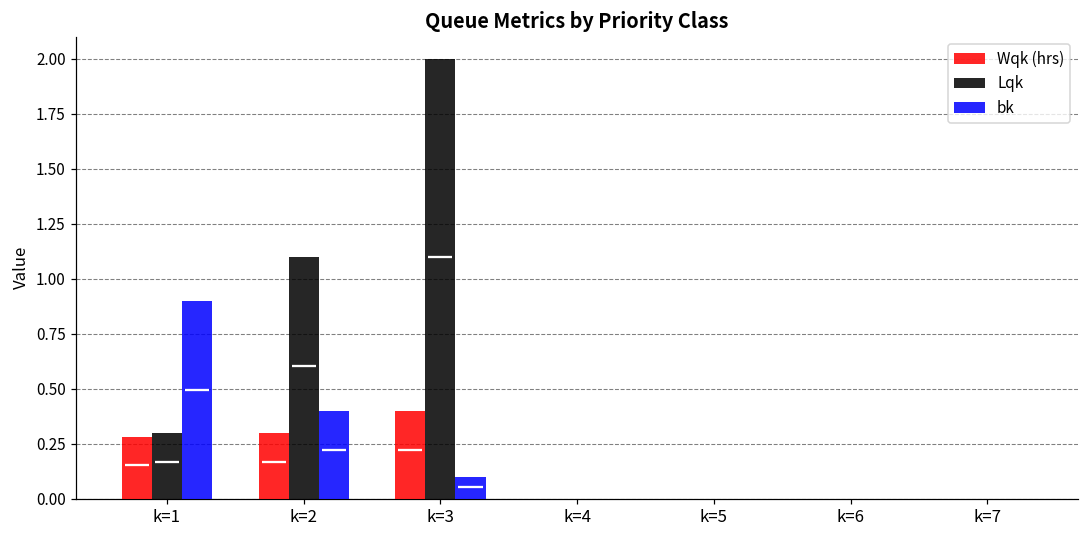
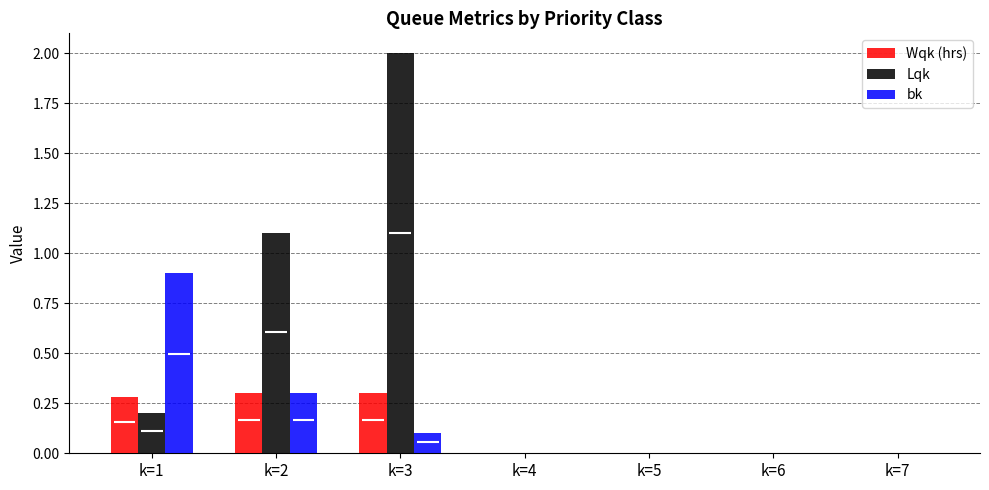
  {
    "Wqk (hrs)": {
      "k=1": 0.28,
      "k=2": 0.3,
-     "k=3": 0.4,
+     "k=3": 0.3,
      "k=4": 0.0,
      "k=5": 0.0,
      "k=6": 0.0,
      "k=7": 0.0
    },
    "Lqk": {
-     "k=1": 0.3,
+     "k=1": 0.2,
      "k=2": 1.1,
      "k=3": 2.0,
      "k=4": 0.0,
      "k=5": 0.0,
      "k=6": 0.0,
      "k=7": 0.0
    },
    "bk": {
      "k=1": 0.9,
-     "k=2": 0.4,
+     "k=2": 0.3,
      "k=3": 0.1,
      "k=4": 0.0,
      "k=5": 0.0,
      "k=6": 0.0,
      "k=7": 0.0
    }
  }
